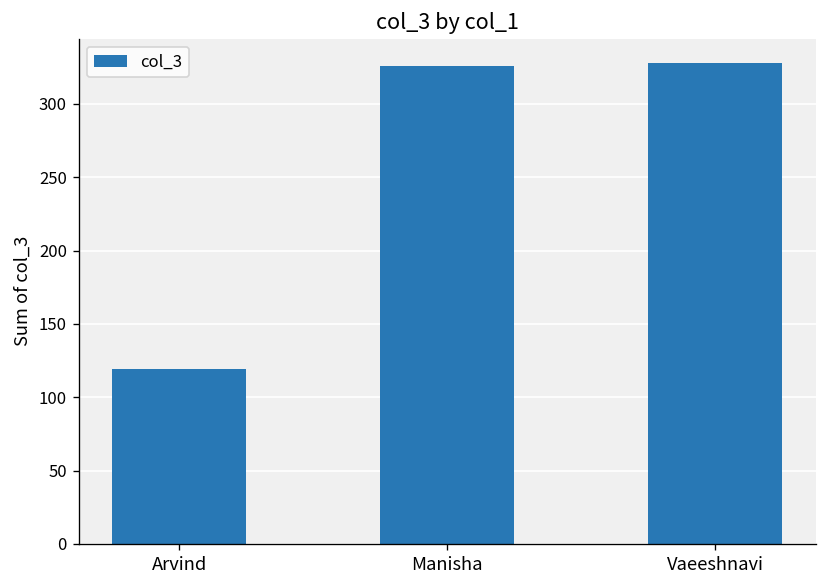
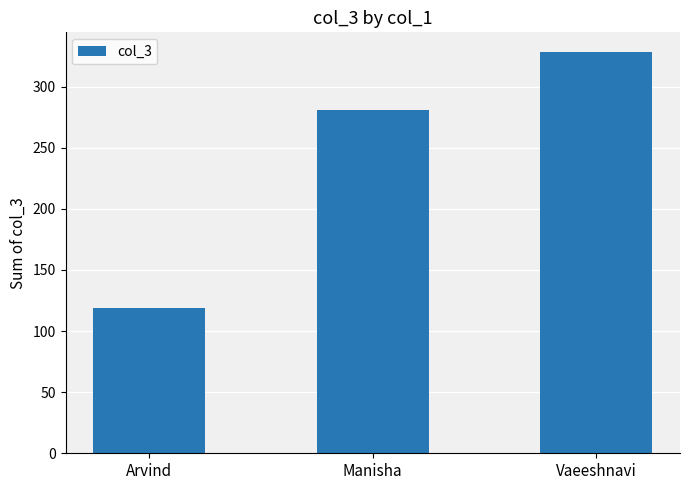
  {
    "Arvind": 119,
-   "Manisha": 326,
+   "Manisha": 281,
    "Vaeeshnavi": 328
  }
